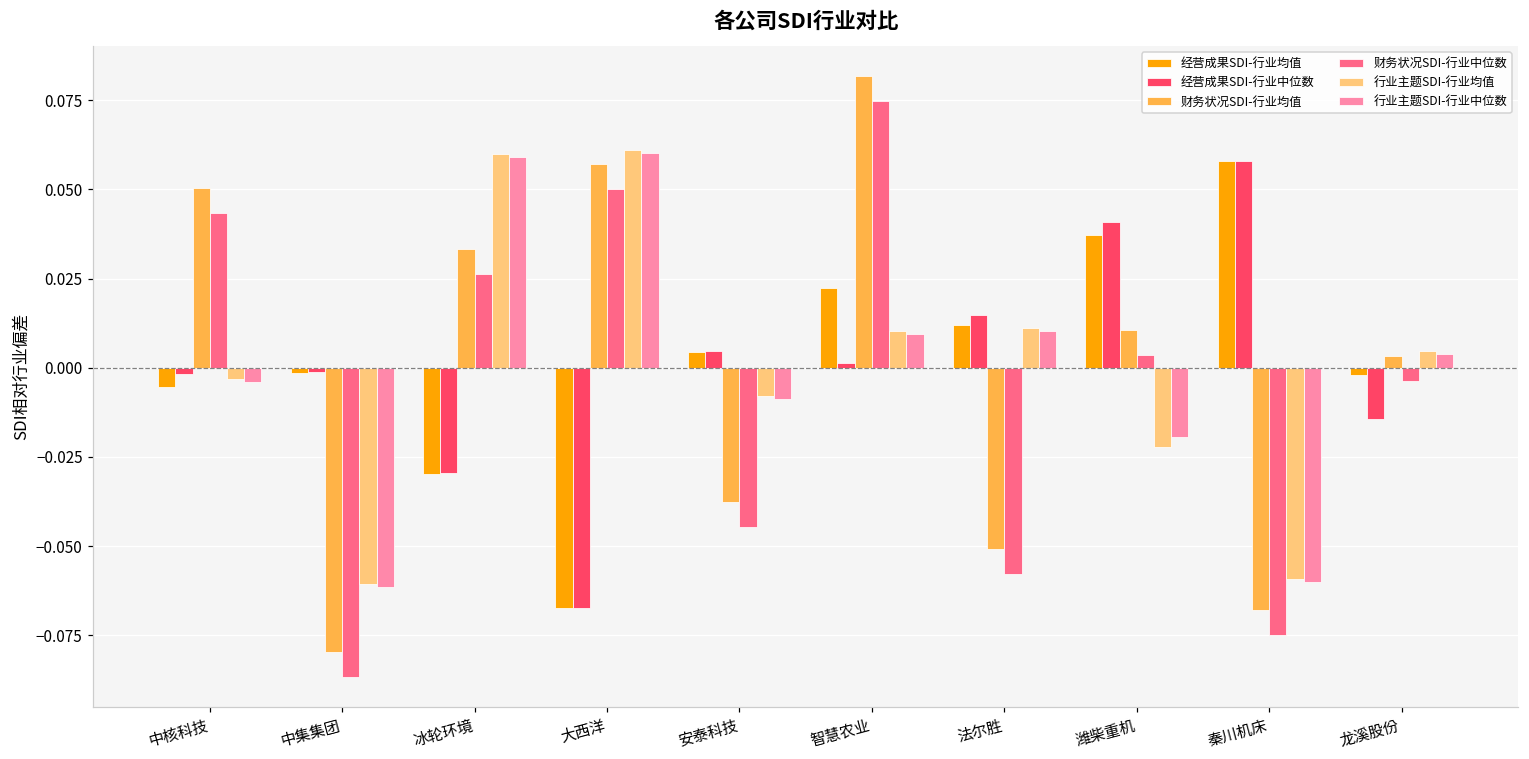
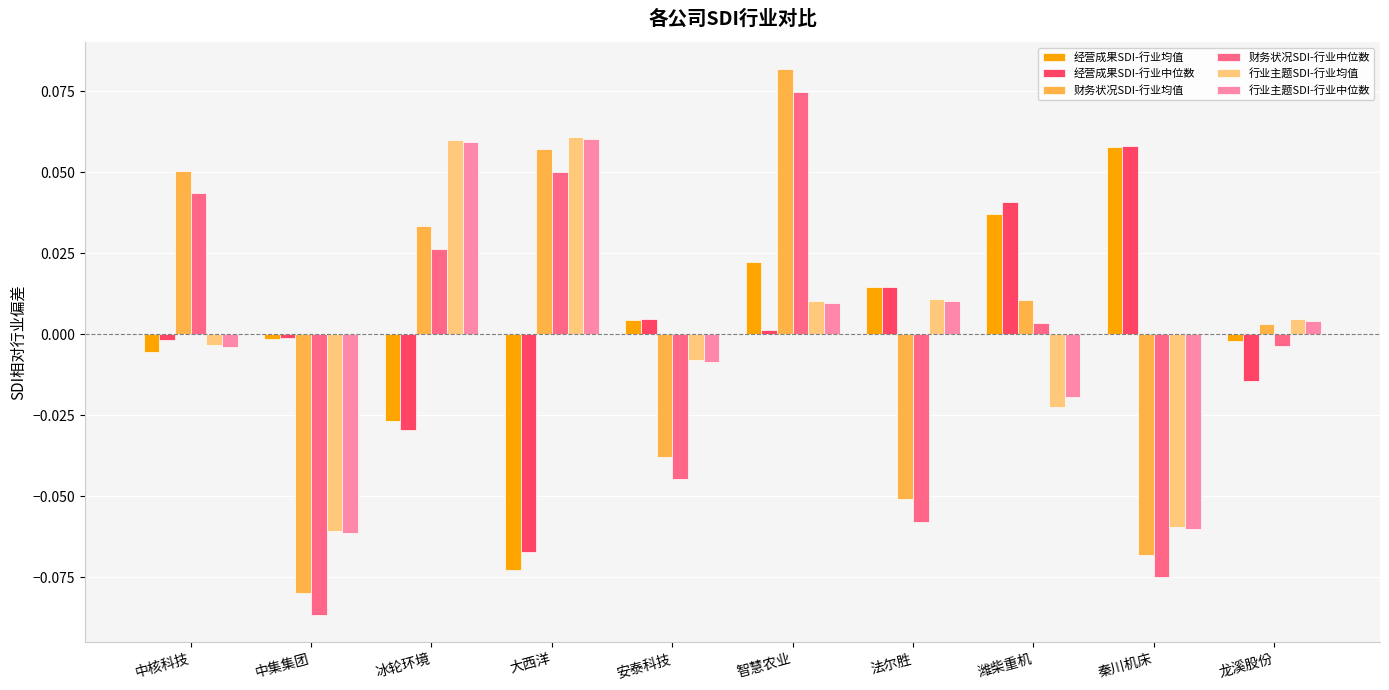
  {
    "经营成果SDI-行业均值": {
      "中核科技": -0.005,
      "中集集团": -0.001,
-     "冰轮环境": -0.030,
-     "大西洋": -0.067,
+     "冰轮环境": -0.027,
+     "大西洋": -0.073,
      "安泰科技": 0.004,
      "智慧农业": 0.022,
-     "法尔胜": 0.012,
+     "法尔胜": 0.015,
      "潍柴重机": 0.037,
      "秦川机床": 0.058,
      "龙溪股份": -0.002
    }
  }
